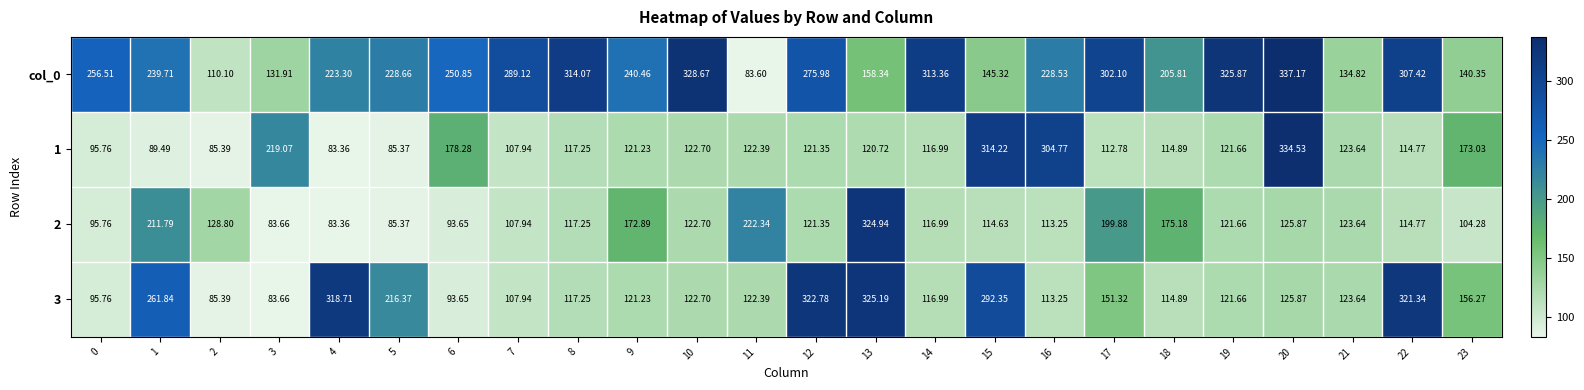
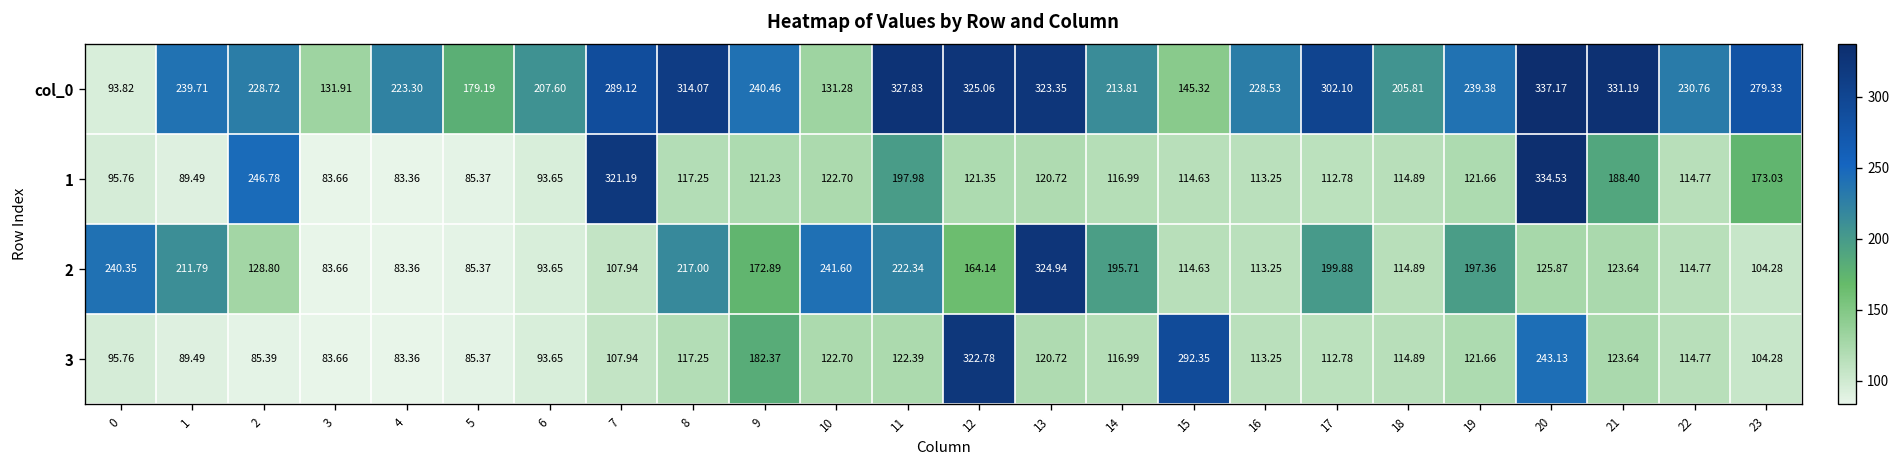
  {
    "col_0": {
-     "0": 256.51,
+     "0": 93.82,
      "1": 239.71,
-     "2": 110.10,
+     "2": 228.72,
      "3": 131.91,
      "4": 223.30,
-     "5": 228.66,
-     "6": 250.85,
+     "5": 179.19,
+     "6": 207.60,
      "7": 289.12,
      "8": 314.07,
      "9": 240.46,
-     "10": 328.67,
-     "11": 83.60,
-     "12": 275.98,
-     "13": 158.34,
-     "14": 313.36,
+     "10": 131.28,
+     "11": 327.83,
+     "12": 325.06,
+     "13": 323.35,
+     "14": 213.81,
      "15": 145.32,
      "16": 228.53,
      "17": 302.10,
      "18": 205.81,
-     "19": 325.87,
+     "19": 239.38,
      "20": 337.17,
-     "21": 134.82,
-     "22": 307.42,
-     "23": 140.35
+     "21": 331.19,
+     "22": 230.76,
+     "23": 279.33
    },
    "1": {
      "0": 95.76,
      "1": 89.49,
-     "2": 85.39,
-     "3": 219.07,
+     "2": 246.78,
+     "3": 83.66,
      "4": 83.36,
      "5": 85.37,
-     "6": 178.28,
-     "7": 107.94,
+     "6": 93.65,
+     "7": 321.19,
      "8": 117.25,
      "9": 121.23,
      "10": 122.70,
-     "11": 122.39,
+     "11": 197.98,
      "12": 121.35,
      "13": 120.72,
      "14": 116.99,
-     "15": 314.22,
-     "16": 304.77,
+     "15": 114.63,
+     "16": 113.25,
      "17": 112.78,
      "18": 114.89,
      "19": 121.66,
      "20": 334.53,
-     "21": 123.64,
+     "21": 188.40,
      "22": 114.77,
      "23": 173.03
    },
    "2": {
-     "0": 95.76,
+     "0": 240.35,
      "1": 211.79,
      "2": 128.80,
      "3": 83.66,
      "4": 83.36,
      "5": 85.37,
      "6": 93.65,
      "7": 107.94,
-     "8": 117.25,
+     "8": 217.00,
      "9": 172.89,
-     "10": 122.70,
+     "10": 241.60,
      "11": 222.34,
-     "12": 121.35,
+     "12": 164.14,
      "13": 324.94,
-     "14": 116.99,
+     "14": 195.71,
      "15": 114.63,
      "16": 113.25,
      "17": 199.88,
-     "18": 175.18,
-     "19": 121.66,
+     "18": 114.89,
+     "19": 197.36,
      "20": 125.87,
      "21": 123.64,
      "22": 114.77,
      "23": 104.28
    },
    "3": {
      "0": 95.76,
-     "1": 261.84,
+     "1": 89.49,
      "2": 85.39,
      "3": 83.66,
-     "4": 318.71,
-     "5": 216.37,
+     "4": 83.36,
+     "5": 85.37,
      "6": 93.65,
      "7": 107.94,
      "8": 117.25,
-     "9": 121.23,
+     "9": 182.37,
      "10": 122.70,
      "11": 122.39,
      "12": 322.78,
-     "13": 325.19,
+     "13": 120.72,
      "14": 116.99,
      "15": 292.35,
      "16": 113.25,
-     "17": 151.32,
+     "17": 112.78,
      "18": 114.89,
      "19": 121.66,
-     "20": 125.87,
+     "20": 243.13,
      "21": 123.64,
-     "22": 321.34,
-     "23": 156.27
+     "22": 114.77,
+     "23": 104.28
    }
  }
